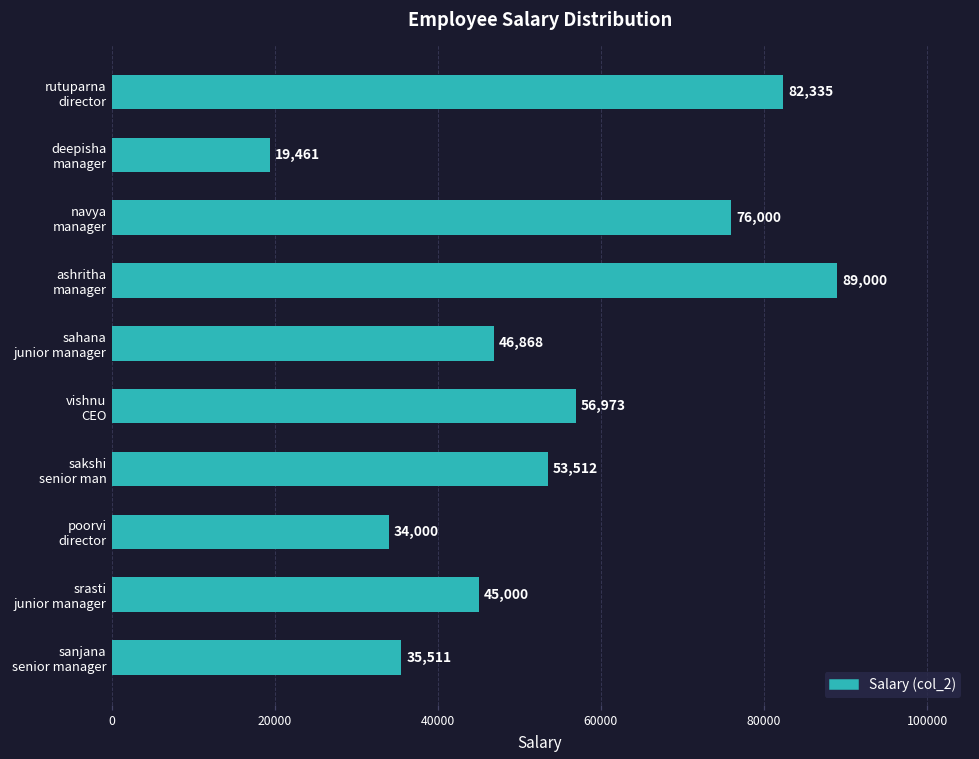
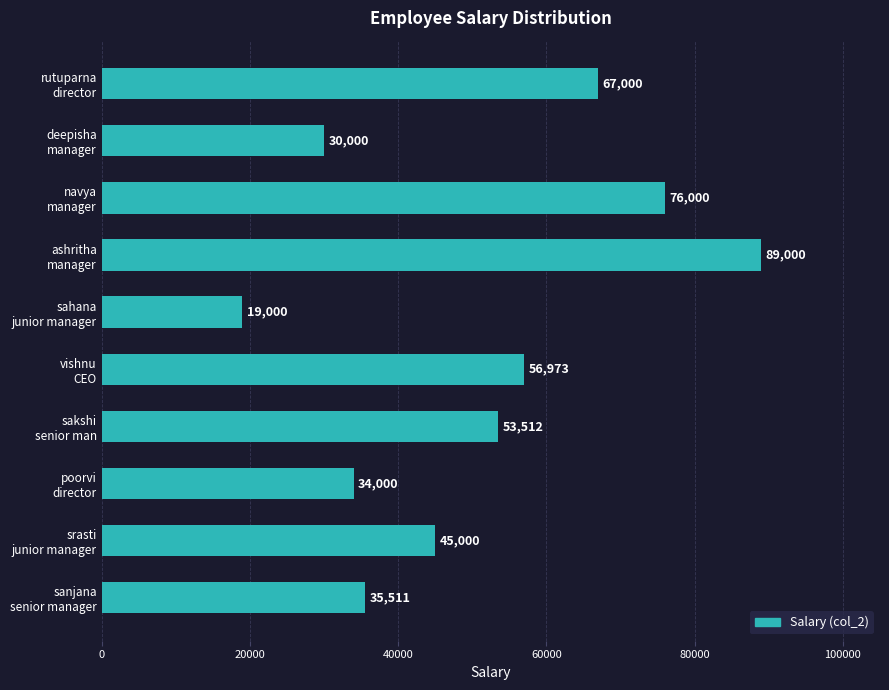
  {
-   "rutuparna director": "82,335",
-   "deepisha manager": "19,461",
+   "rutuparna director": "67,000",
+   "deepisha manager": "30,000",
    "navya manager": "76,000",
    "ashritha manager": "89,000",
-   "sahana junior manager": "46,868",
+   "sahana junior manager": "19,000",
    "vishnu CEO": "56,973",
    "sakshi senior man": "53,512",
    "poorvi director": "34,000",
    "srasti junior manager": "45,000",
    "sanjana senior manager": "35,511"
  }
